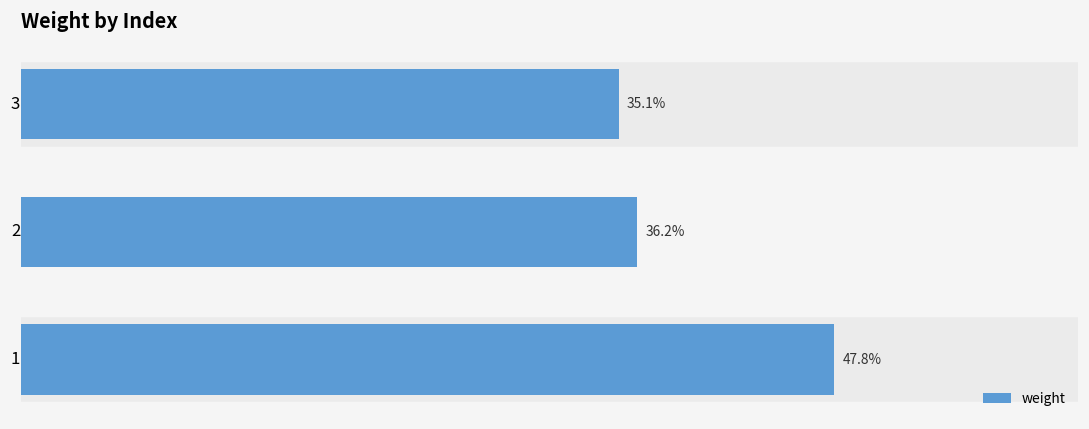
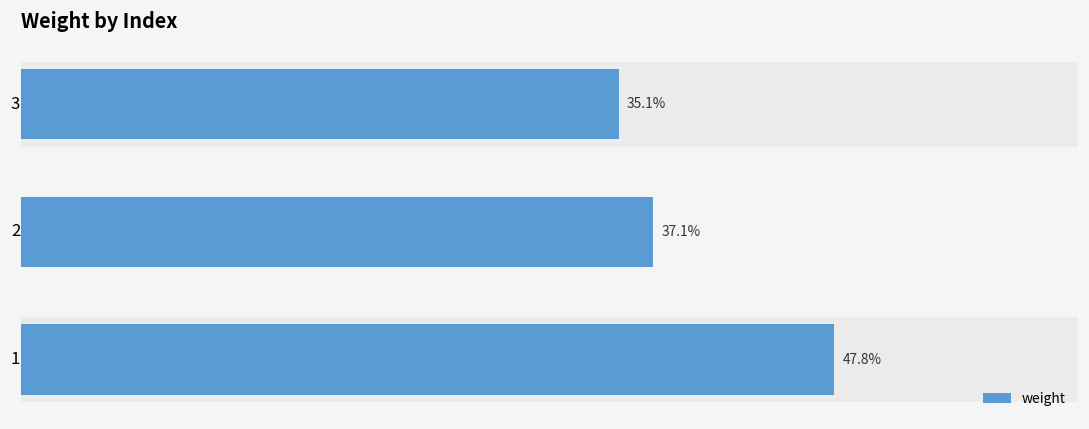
  {
    "3": "35.1%",
-   "2": "36.2%",
+   "2": "37.1%",
    "1": "47.8%"
  }
